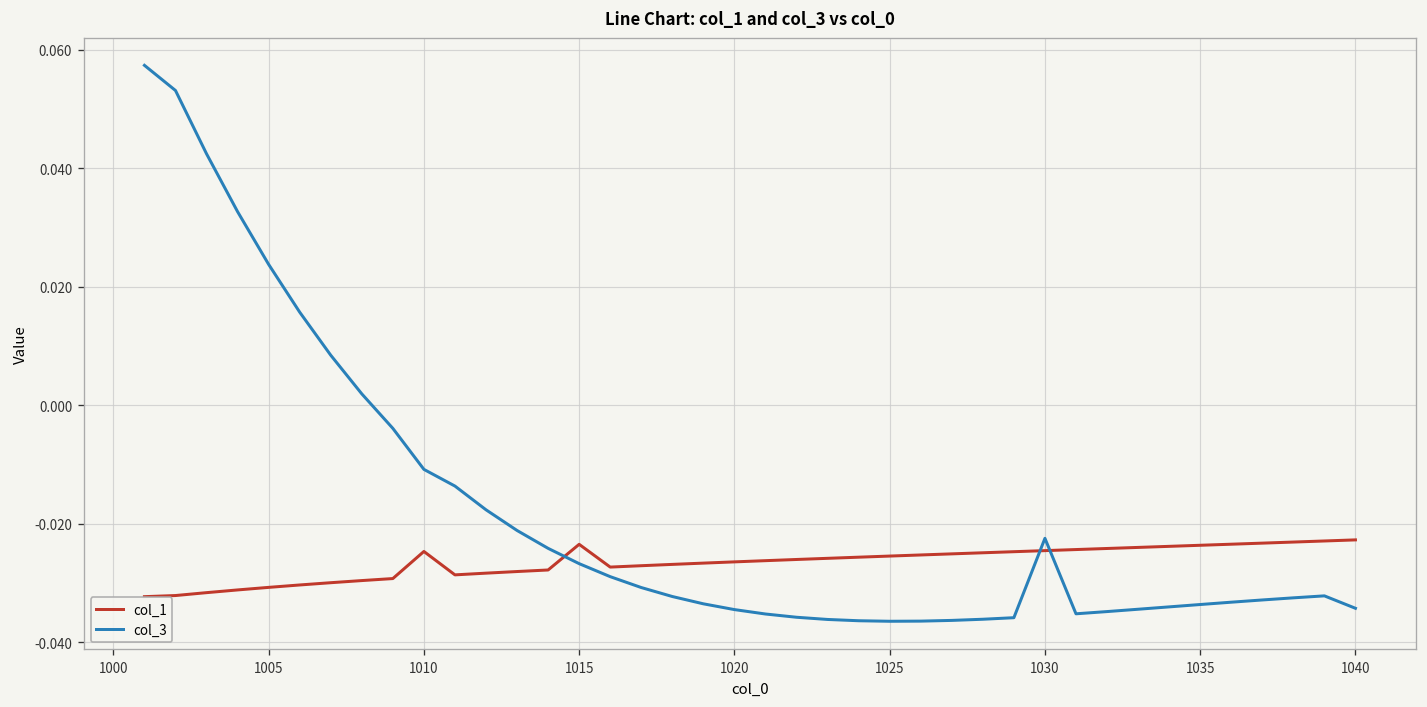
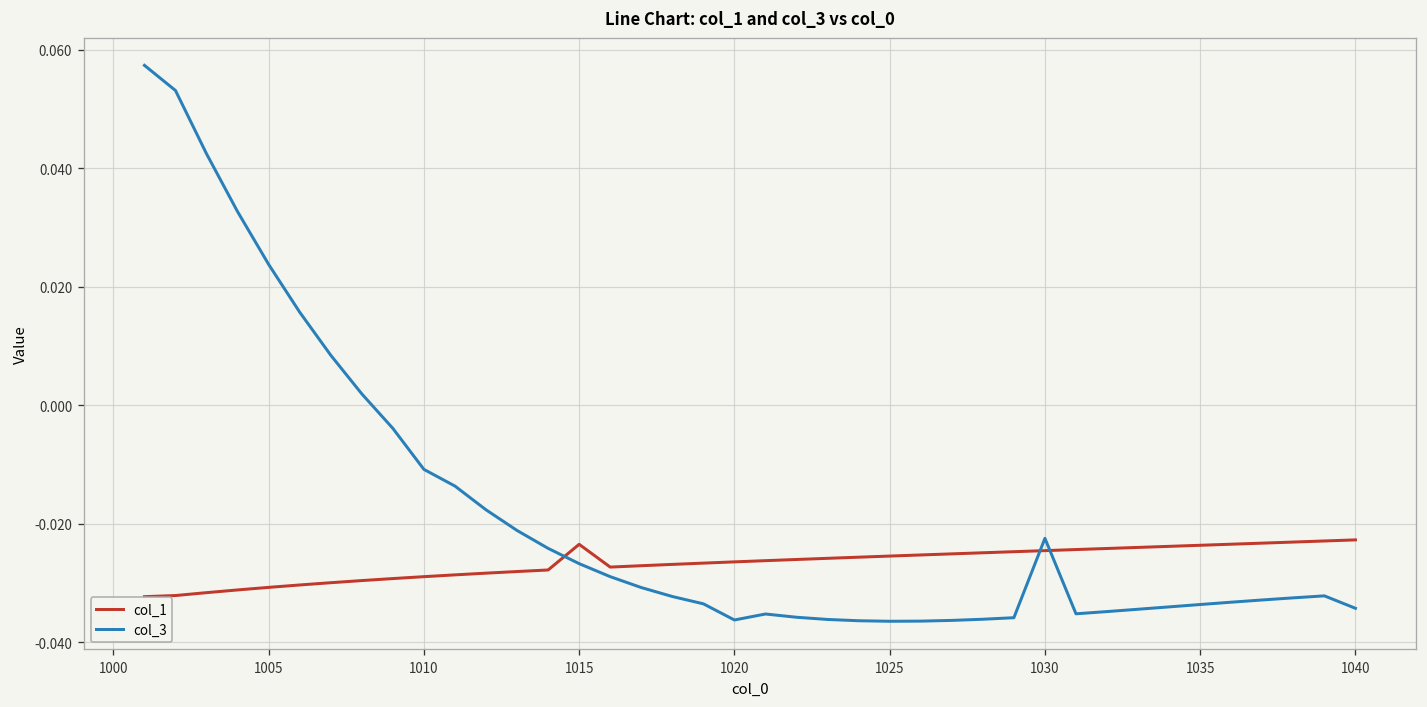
  {
    "col_1": {
      "1005": -0.031,
-     "1010": -0.025,
+     "1010": -0.029,
      "1015": -0.023,
      "1020": -0.026,
      "1025": -0.025,
      "1030": -0.024,
      "1035": -0.024,
      "1040": -0.023
    },
    "col_3": {
      "1005": 0.024,
      "1010": -0.011,
      "1015": -0.027,
-     "1020": -0.034,
+     "1020": -0.036,
      "1025": -0.036,
      "1030": -0.022,
      "1035": -0.034,
      "1040": -0.034
    }
  }
